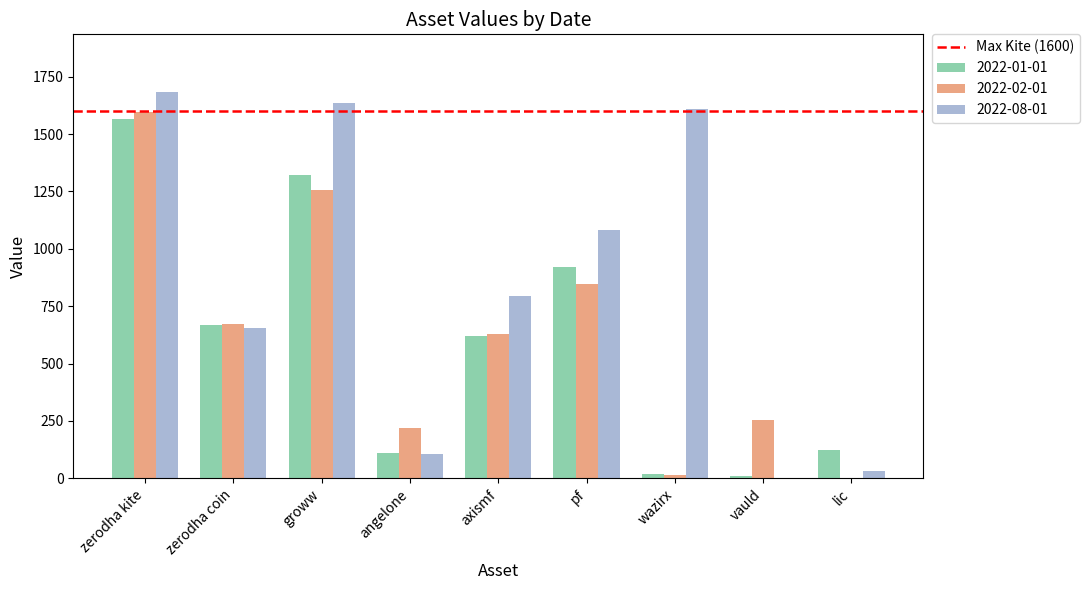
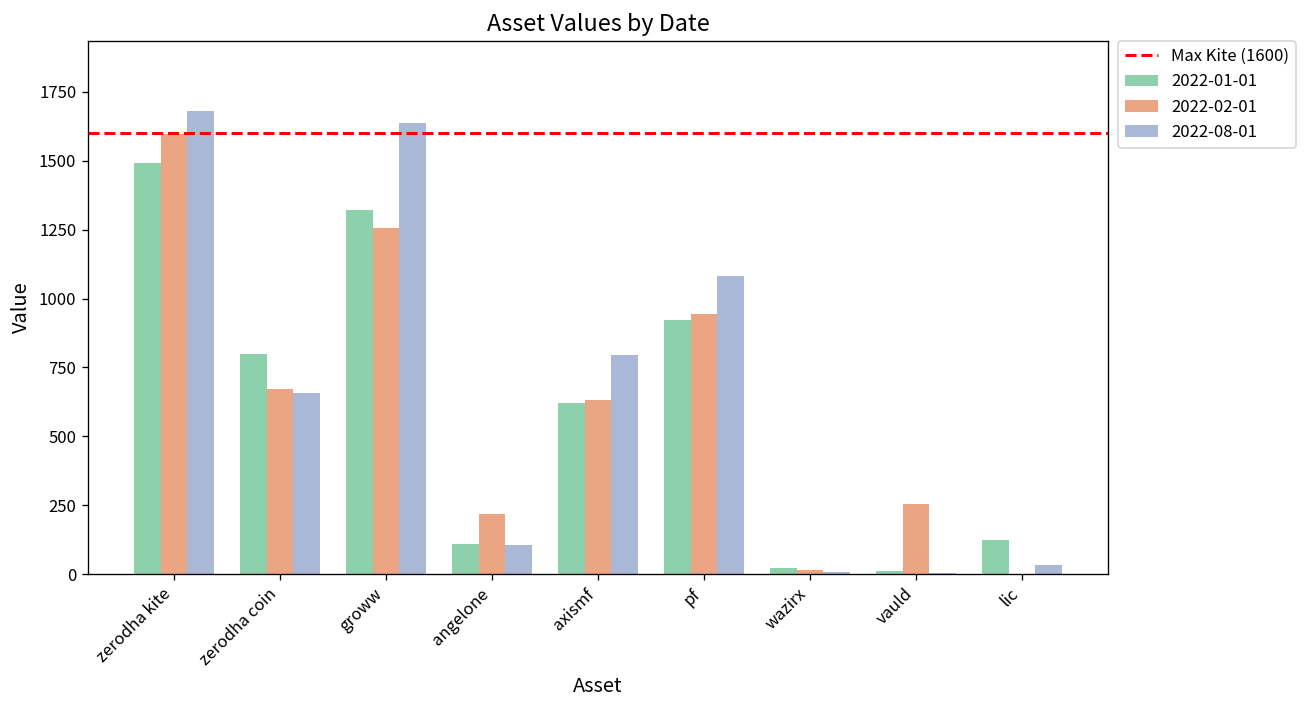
  {
    "2022-01-01": {
-     "zerodha kite": 1570,
-     "zerodha coin": 670,
+     "zerodha kite": 1490,
+     "zerodha coin": 800,
      "groww": 1320,
      "angelone": 110,
      "axismf": 620,
      "pf": 920,
      "wazirx": 20,
      "lic": 120
    },
    "2022-02-01": {
      "zerodha kite": 1600,
      "zerodha coin": 670,
      "groww": 1260,
      "angelone": 220,
      "axismf": 630,
-     "pf": 850,
+     "pf": 940,
      "wazirx": 10,
      "vauld": 250,
      "lic": 0
    },
    "2022-08-01": {
      "zerodha kite": 1680,
      "zerodha coin": 660,
      "groww": 1640,
      "angelone": 110,
      "axismf": 790,
      "pf": 1080,
-     "wazirx": 1610,
+     "wazirx": 10,
      "lic": 30
    }
  }
